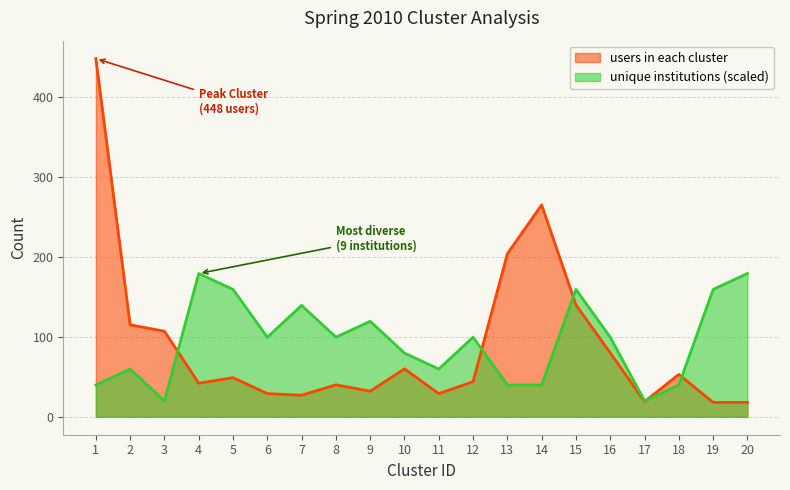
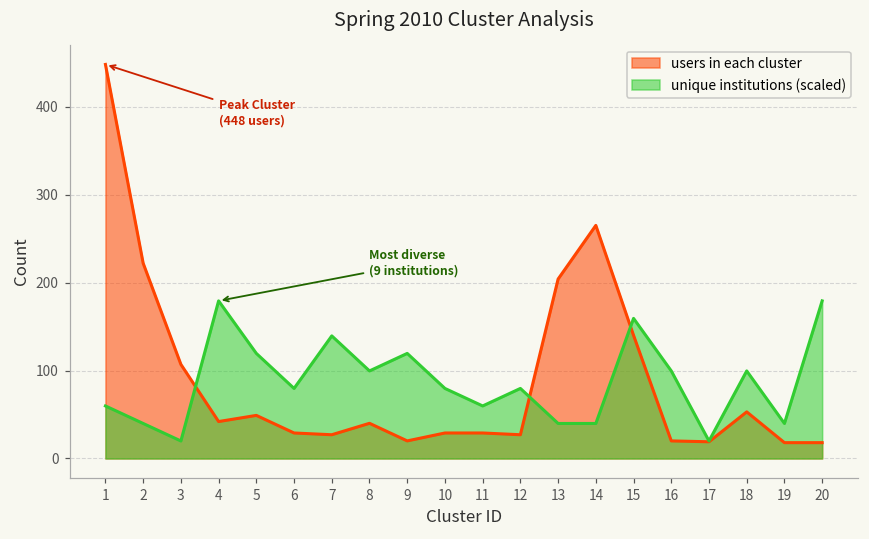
  {
    "users in each cluster": {
-     "2": 120,
+     "2": 220,
      "3": 110,
      "4": 40,
      "5": 50,
      "6": 30,
      "7": 30,
      "8": 40,
-     "9": 30,
-     "10": 60,
+     "9": 20,
+     "10": 30,
      "11": 30,
-     "12": 40,
+     "12": 30,
      "13": 200,
      "14": 270,
      "15": 140,
-     "16": 80,
+     "16": 20,
      "18": 50,
      "19": 20,
      "20": 20
    },
    "unique institutions (scaled)": {
-     "1": 40,
-     "2": 60,
+     "1": 60,
+     "2": 40,
      "3": 20,
-     "5": 160,
-     "6": 100,
+     "5": 120,
+     "6": 80,
      "7": 140,
      "8": 100,
      "9": 120,
      "10": 80,
      "11": 60,
-     "12": 100,
+     "12": 80,
      "13": 40,
      "14": 40,
      "15": 160,
      "16": 100,
-     "18": 40,
-     "19": 160,
+     "18": 100,
+     "19": 40,
      "20": 180
    }
  }
